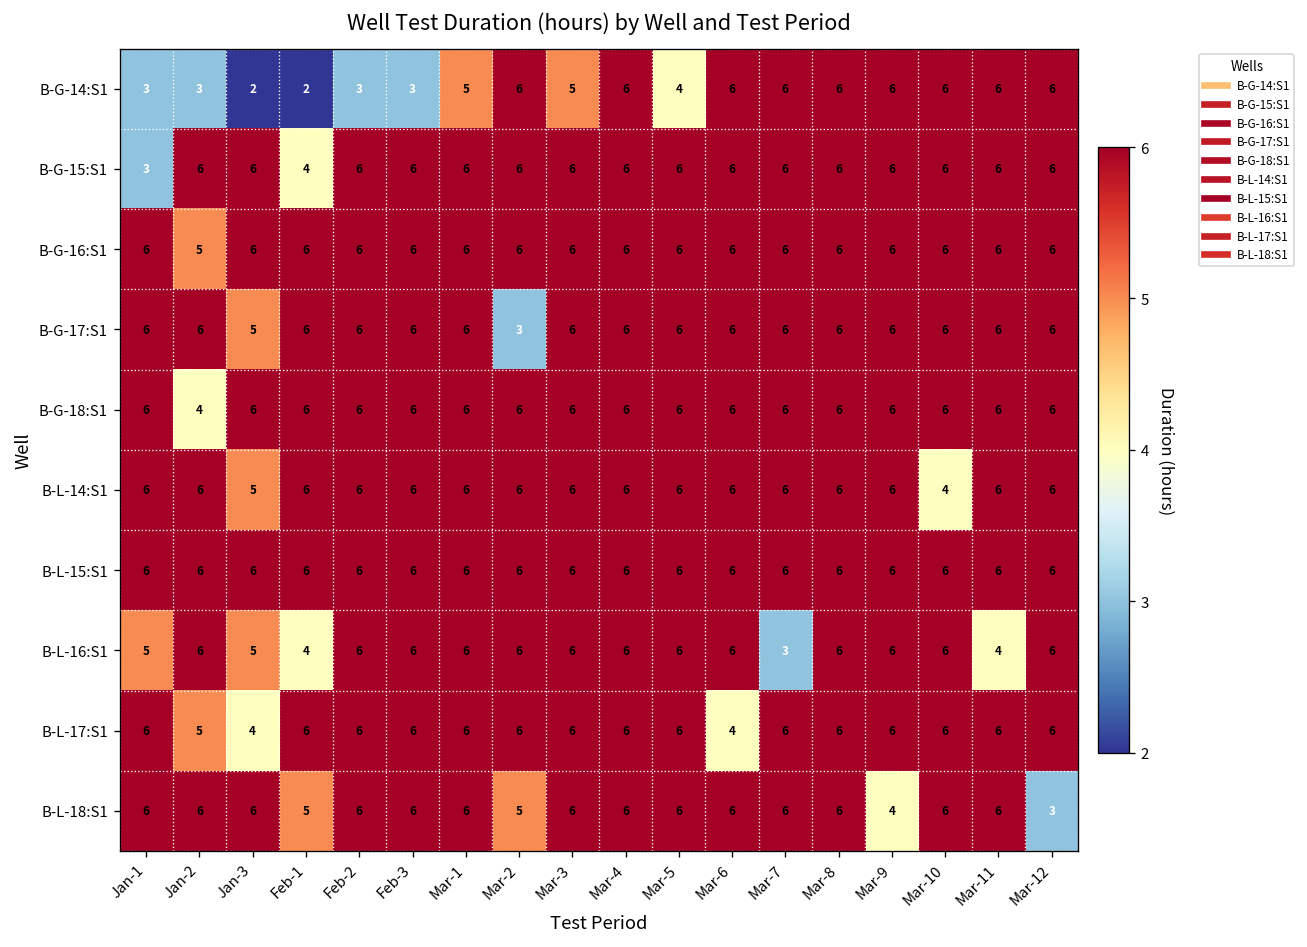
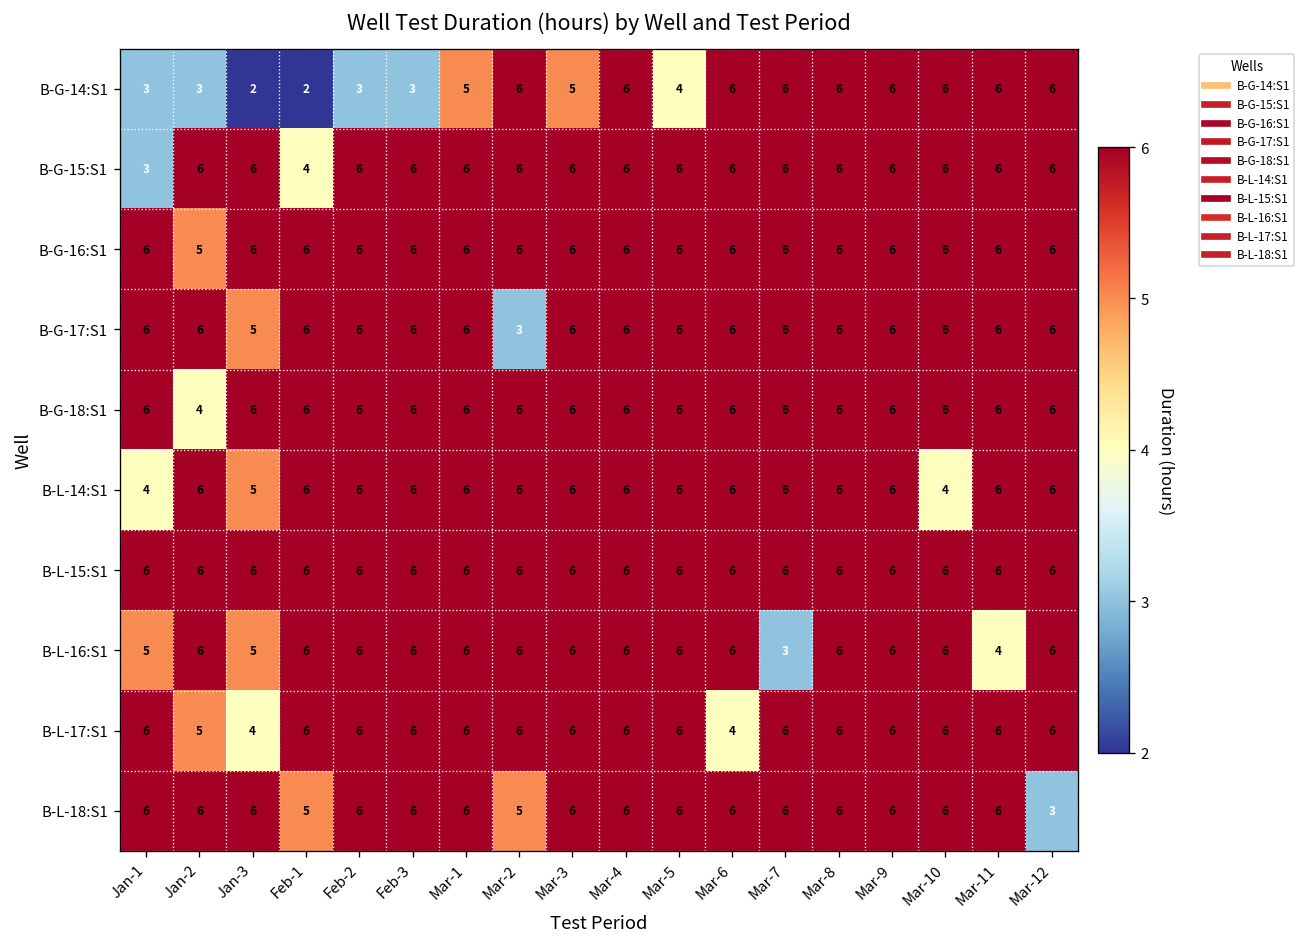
  {
    "B-G-14:S1": {
      "Jan-1": 3,
      "Jan-2": 3,
      "Jan-3": 2,
      "Feb-1": 2,
      "Feb-2": 3,
      "Feb-3": 3,
      "Mar-1": 5,
      "Mar-2": 6,
      "Mar-3": 5,
      "Mar-4": 6,
      "Mar-5": 4,
      "Mar-6": 6,
      "Mar-7": 6,
      "Mar-8": 6,
      "Mar-9": 6,
      "Mar-10": 6,
      "Mar-11": 6,
      "Mar-12": 6
    },
    "B-G-15:S1": {
      "Jan-1": 3,
      "Jan-2": 6,
      "Jan-3": 6,
      "Feb-1": 4,
      "Feb-2": 6,
      "Feb-3": 6,
      "Mar-1": 6,
      "Mar-2": 6,
      "Mar-3": 6,
      "Mar-4": 6,
      "Mar-5": 6,
      "Mar-6": 6,
      "Mar-7": 6,
      "Mar-8": 6,
      "Mar-9": 6,
      "Mar-10": 6,
      "Mar-11": 6,
      "Mar-12": 6
    },
    "B-G-16:S1": {
      "Jan-1": 6,
      "Jan-2": 5,
      "Jan-3": 6,
      "Feb-1": 6,
      "Feb-2": 6,
      "Feb-3": 6,
      "Mar-1": 6,
      "Mar-2": 6,
      "Mar-3": 6,
      "Mar-4": 6,
      "Mar-5": 6,
      "Mar-6": 6,
      "Mar-7": 6,
      "Mar-8": 6,
      "Mar-9": 6,
      "Mar-10": 6,
      "Mar-11": 6,
      "Mar-12": 6
    },
    "B-G-17:S1": {
      "Jan-1": 6,
      "Jan-2": 6,
      "Jan-3": 5,
      "Feb-1": 6,
      "Feb-2": 6,
      "Feb-3": 6,
      "Mar-1": 6,
      "Mar-2": 3,
      "Mar-3": 6,
      "Mar-4": 6,
      "Mar-5": 6,
      "Mar-6": 6,
      "Mar-7": 6,
      "Mar-8": 6,
      "Mar-9": 6,
      "Mar-10": 6,
      "Mar-11": 6,
      "Mar-12": 6
    },
    "B-G-18:S1": {
      "Jan-1": 6,
      "Jan-2": 4,
      "Jan-3": 6,
      "Feb-1": 6,
      "Feb-2": 6,
      "Feb-3": 6,
      "Mar-1": 6,
      "Mar-2": 6,
      "Mar-3": 6,
      "Mar-4": 6,
      "Mar-5": 6,
      "Mar-6": 6,
      "Mar-7": 6,
      "Mar-8": 6,
      "Mar-9": 6,
      "Mar-10": 6,
      "Mar-11": 6,
      "Mar-12": 6
    },
    "B-L-14:S1": {
-     "Jan-1": 6,
+     "Jan-1": 4,
      "Jan-2": 6,
      "Jan-3": 5,
      "Feb-1": 6,
      "Feb-2": 6,
      "Feb-3": 6,
      "Mar-1": 6,
      "Mar-2": 6,
      "Mar-3": 6,
      "Mar-4": 6,
      "Mar-5": 6,
      "Mar-6": 6,
      "Mar-7": 6,
      "Mar-8": 6,
      "Mar-9": 6,
      "Mar-10": 4,
      "Mar-11": 6,
      "Mar-12": 6
    },
    "B-L-15:S1": {
      "Jan-1": 6,
      "Jan-2": 6,
      "Jan-3": 6,
      "Feb-1": 6,
      "Feb-2": 6,
      "Feb-3": 6,
      "Mar-1": 6,
      "Mar-2": 6,
      "Mar-3": 6,
      "Mar-4": 6,
      "Mar-5": 6,
      "Mar-6": 6,
      "Mar-7": 6,
      "Mar-8": 6,
      "Mar-9": 6,
      "Mar-10": 6,
      "Mar-11": 6,
      "Mar-12": 6
    },
    "B-L-16:S1": {
      "Jan-1": 5,
      "Jan-2": 6,
      "Jan-3": 5,
-     "Feb-1": 4,
+     "Feb-1": 6,
      "Feb-2": 6,
      "Feb-3": 6,
      "Mar-1": 6,
      "Mar-2": 6,
      "Mar-3": 6,
      "Mar-4": 6,
      "Mar-5": 6,
      "Mar-6": 6,
      "Mar-7": 3,
      "Mar-8": 6,
      "Mar-9": 6,
      "Mar-10": 6,
      "Mar-11": 4,
      "Mar-12": 6
    },
    "B-L-17:S1": {
      "Jan-1": 6,
      "Jan-2": 5,
      "Jan-3": 4,
      "Feb-1": 6,
      "Feb-2": 6,
      "Feb-3": 6,
      "Mar-1": 6,
      "Mar-2": 6,
      "Mar-3": 6,
      "Mar-4": 6,
      "Mar-5": 6,
      "Mar-6": 4,
      "Mar-7": 6,
      "Mar-8": 6,
      "Mar-9": 6,
      "Mar-10": 6,
      "Mar-11": 6,
      "Mar-12": 6
    },
    "B-L-18:S1": {
      "Jan-1": 6,
      "Jan-2": 6,
      "Jan-3": 6,
      "Feb-1": 5,
      "Feb-2": 6,
      "Feb-3": 6,
      "Mar-1": 6,
      "Mar-2": 5,
      "Mar-3": 6,
      "Mar-4": 6,
      "Mar-5": 6,
      "Mar-6": 6,
      "Mar-7": 6,
      "Mar-8": 6,
-     "Mar-9": 4,
+     "Mar-9": 6,
      "Mar-10": 6,
      "Mar-11": 6,
      "Mar-12": 3
    }
  }
